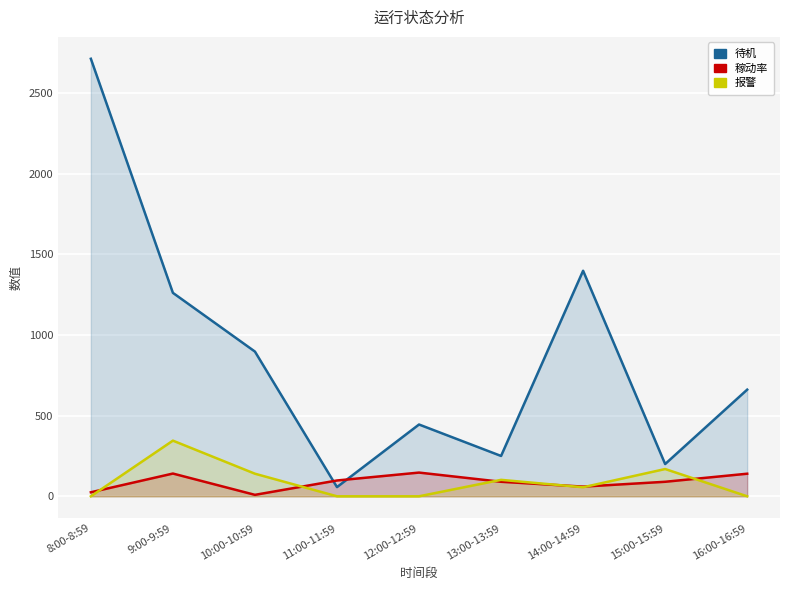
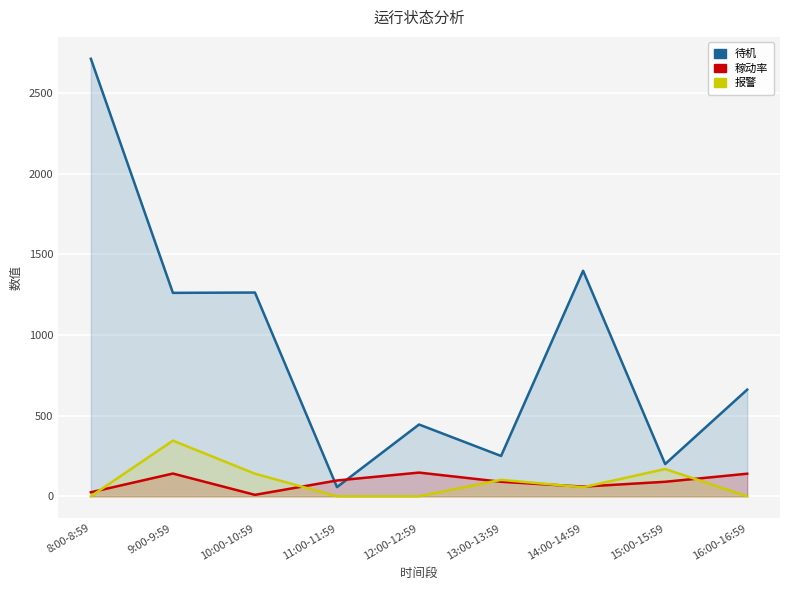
  {
    "待机": {
      "8:00-8:59": 2710,
      "9:00-9:59": 1260,
-     "10:00-10:59": 900,
+     "10:00-10:59": 1260,
      "11:00-11:59": 60,
      "12:00-12:59": 450,
      "13:00-13:59": 250,
      "14:00-14:59": 1400,
      "15:00-15:59": 200,
      "16:00-16:59": 660
    },
    "稼动率": {
      "8:00-8:59": 30,
      "9:00-9:59": 140,
      "10:00-10:59": 10,
      "11:00-11:59": 100,
      "12:00-12:59": 150,
      "15:00-15:59": 90,
      "16:00-16:59": 140
    },
    "报警": {
      "8:00-8:59": 0,
      "9:00-9:59": 350,
      "10:00-10:59": 140,
      "11:00-11:59": 0,
      "12:00-12:59": 0,
      "15:00-15:59": 170,
      "16:00-16:59": 0
    }
  }
